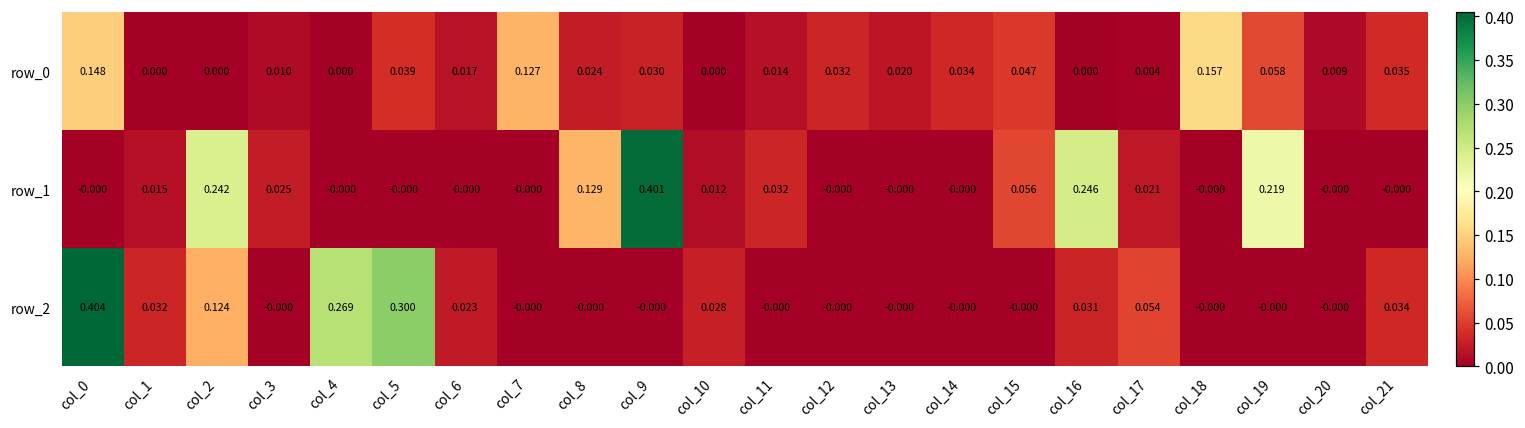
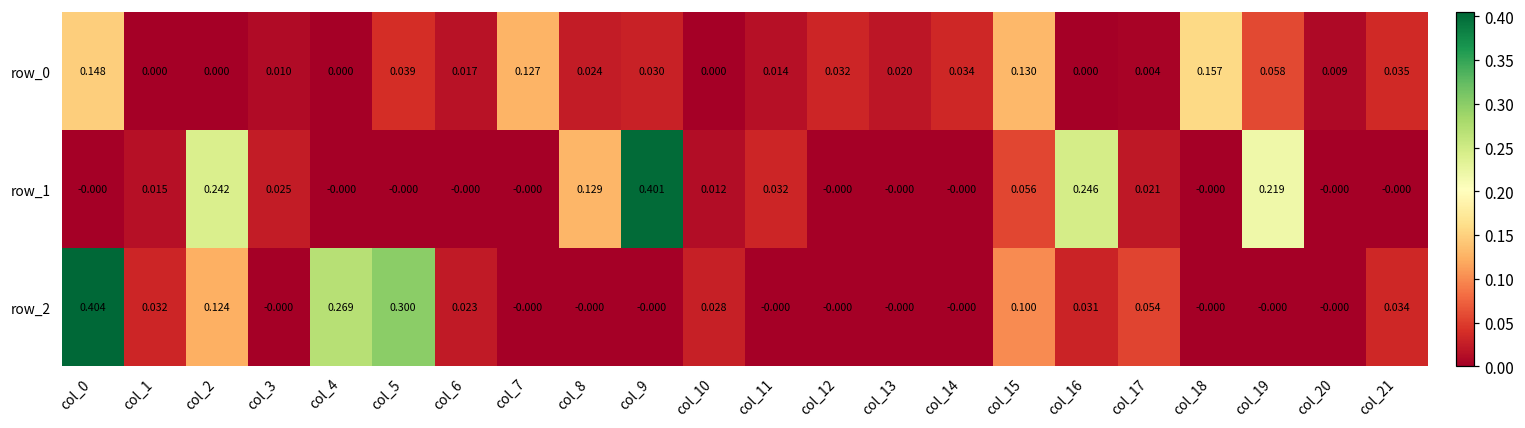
  {
    "row_0": {
      "col_0": 0.148,
      "col_1": 0.000,
      "col_2": 0.000,
      "col_3": 0.010,
      "col_4": 0.000,
      "col_5": 0.039,
      "col_6": 0.017,
      "col_7": 0.127,
      "col_8": 0.024,
      "col_9": 0.030,
      "col_10": 0.000,
      "col_11": 0.014,
      "col_12": 0.032,
      "col_13": 0.020,
      "col_14": 0.034,
-     "col_15": 0.047,
+     "col_15": 0.130,
      "col_16": 0.000,
      "col_17": 0.004,
      "col_18": 0.157,
      "col_19": 0.058,
      "col_20": 0.009,
      "col_21": 0.035
    },
    "row_1": {
      "col_0": -0.000,
      "col_1": 0.015,
      "col_2": 0.242,
      "col_3": 0.025,
      "col_4": -0.000,
      "col_5": -0.000,
      "col_6": -0.000,
      "col_7": -0.000,
      "col_8": 0.129,
      "col_9": 0.401,
      "col_10": 0.012,
      "col_11": 0.032,
      "col_12": -0.000,
      "col_13": -0.000,
      "col_14": -0.000,
      "col_15": 0.056,
      "col_16": 0.246,
      "col_17": 0.021,
      "col_18": -0.000,
      "col_19": 0.219,
      "col_20": -0.000,
      "col_21": -0.000
    },
    "row_2": {
      "col_0": 0.404,
      "col_1": 0.032,
      "col_2": 0.124,
      "col_3": -0.000,
      "col_4": 0.269,
      "col_5": 0.300,
      "col_6": 0.023,
      "col_7": -0.000,
      "col_8": -0.000,
      "col_9": -0.000,
      "col_10": 0.028,
      "col_11": -0.000,
      "col_12": -0.000,
      "col_13": -0.000,
      "col_14": -0.000,
-     "col_15": -0.000,
+     "col_15": 0.100,
      "col_16": 0.031,
      "col_17": 0.054,
      "col_18": -0.000,
      "col_19": -0.000,
      "col_20": -0.000,
      "col_21": 0.034
    }
  }
